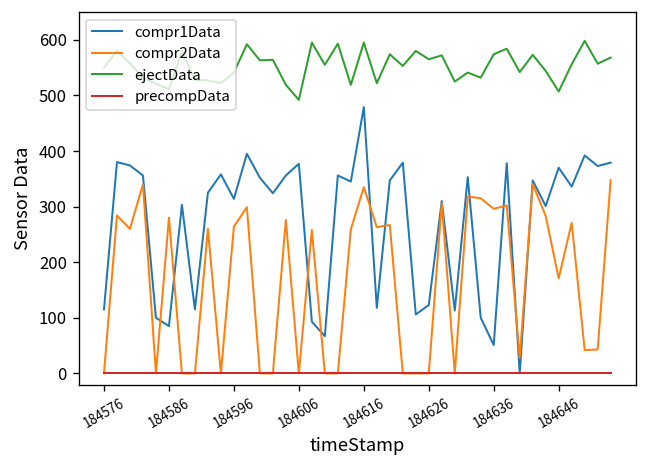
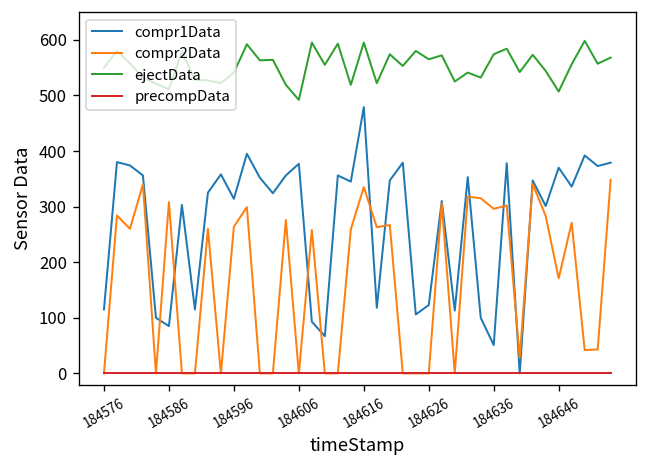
  {
    "compr1Data": {
      "184576": 120,
      "184586": 90,
      "184596": 310,
      "184606": 380,
      "184616": 480,
      "184626": 120,
      "184636": 50,
      "184646": 370
    },
    "compr2Data": {
-     "184586": 280,
+     "184586": 310,
      "184596": 260,
      "184616": 340,
      "184636": 300,
      "184646": 170
    },
    "ejectData": {
      "184606": 490,
      "184616": 600,
      "184626": 570,
      "184636": 570,
      "184646": 510
    },
    "precompData": {
      "184586": 0,
      "184596": 0,
      "184616": 0,
      "184636": 0,
      "184646": 0
    }
  }
